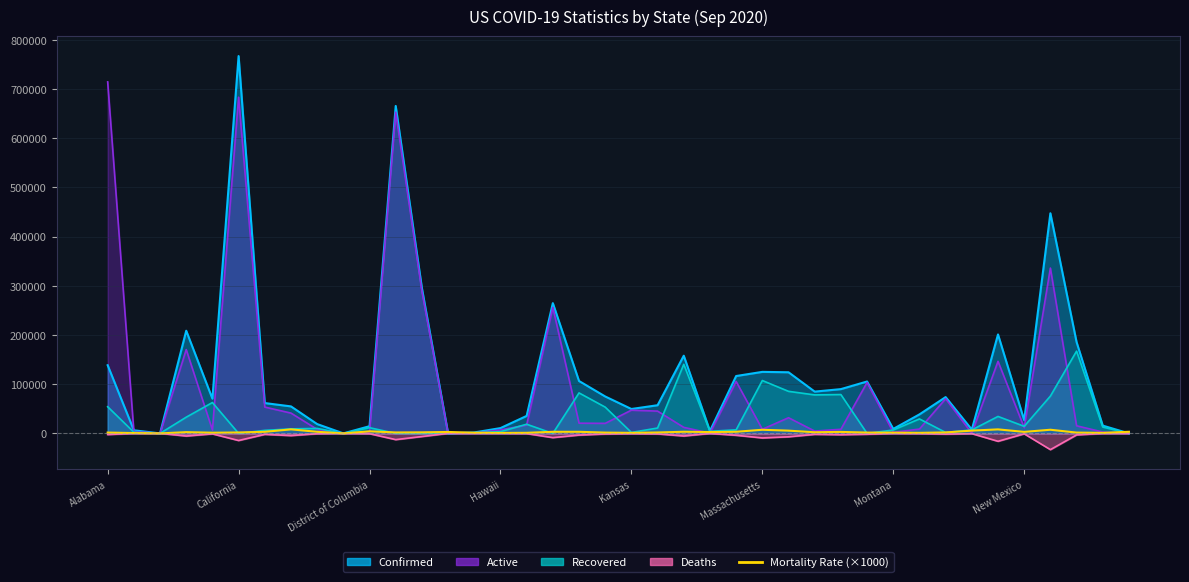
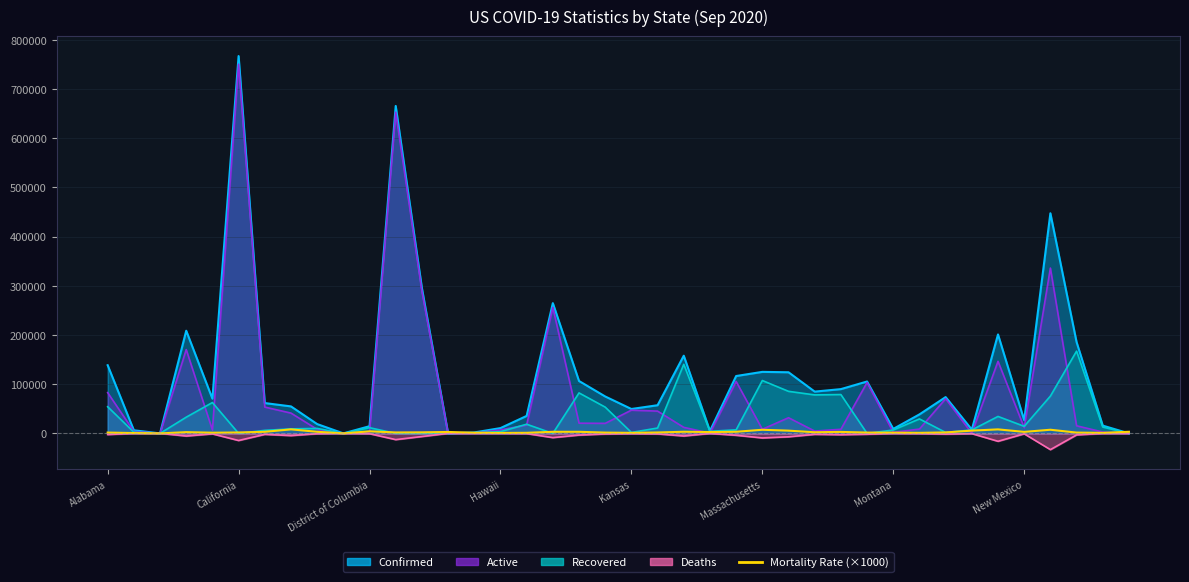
  {
    "Active": {
-     "Alabama": 710000,
-     "California": 680000
+     "Alabama": 80000,
+     "California": 750000
    }
  }
